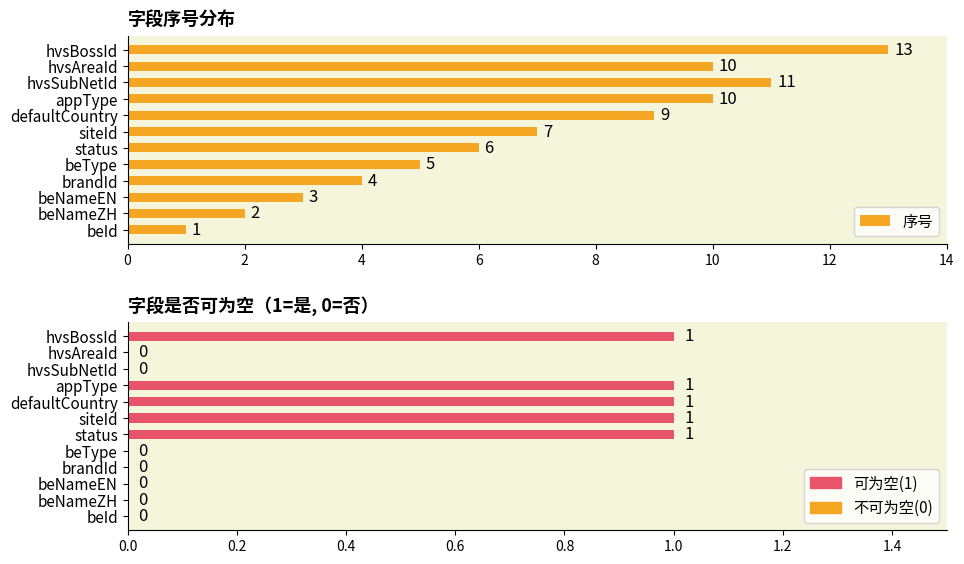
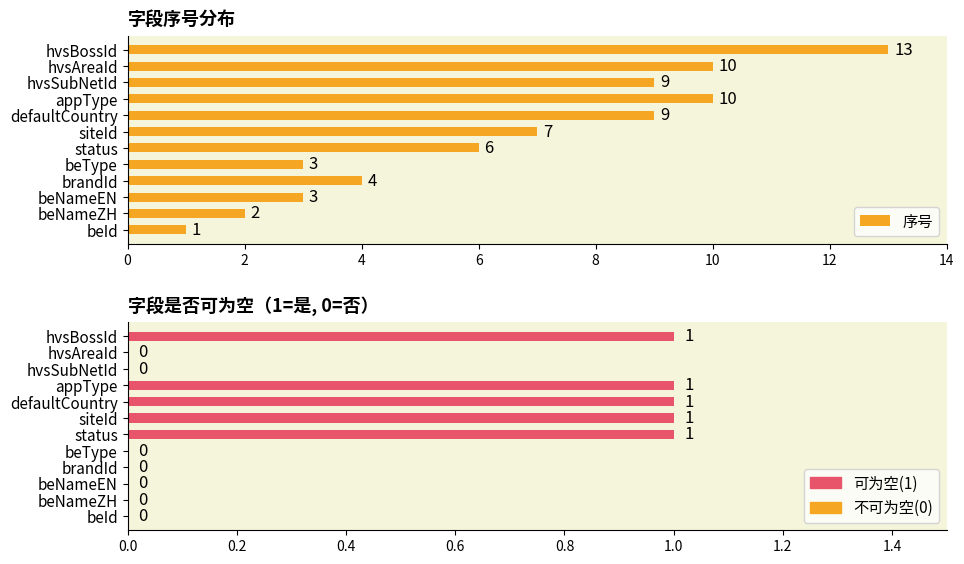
  {
    "字段序号分布": {
      "hvsBossId": 13,
      "hvsAreaId": 10,
-     "hvsSubNetId": 11,
+     "hvsSubNetId": 9,
      "appType": 10,
      "defaultCountry": 9,
      "siteId": 7,
      "status": 6,
-     "beType": 5,
+     "beType": 3,
      "brandId": 4,
      "beNameEN": 3,
      "beNameZH": 2,
      "beId": 1
    },
    "字段是否可为空（1=是, 0=否）": {
      "hvsBossId": 1,
      "hvsAreaId": 0,
      "hvsSubNetId": 0,
      "appType": 1,
      "defaultCountry": 1,
      "siteId": 1,
      "status": 1,
      "beType": 0,
      "brandId": 0,
      "beNameEN": 0,
      "beNameZH": 0,
      "beId": 0
    }
  }
